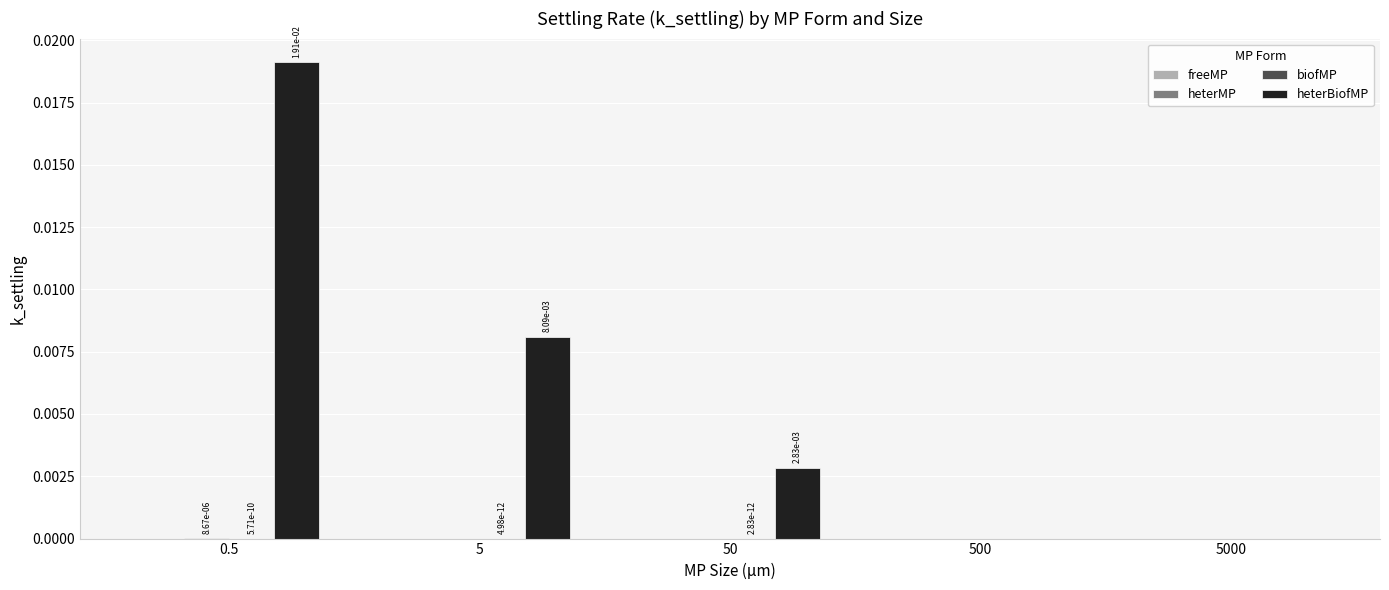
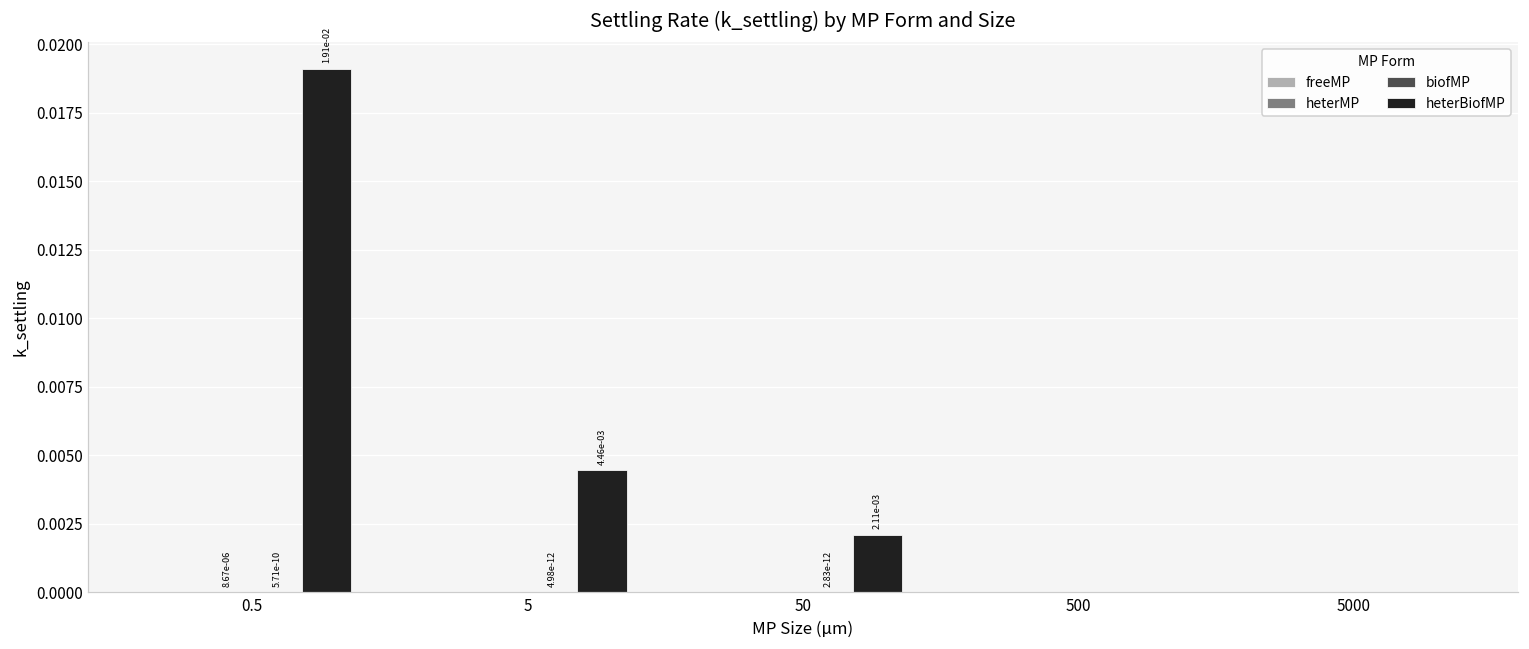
  {
    "freeMP": {
      "0.5": "0.0000",
      "5": "0.0000",
      "50": "0.0000",
      "500": "0.0000",
      "5000": "0.0000"
    },
    "heterMP": {
      "0.5": "8.67e-06"
    },
    "biofMP": {
      "0.5": "5.71e-10",
      "5": "4.98e-12",
      "50": "2.83e-12"
    },
    "heterBiofMP": {
      "0.5": "1.91e-02",
-     "5": "8.09e-03",
-     "50": "2.83e-03"
+     "5": "4.46e-03",
+     "50": "2.11e-03"
    }
  }
